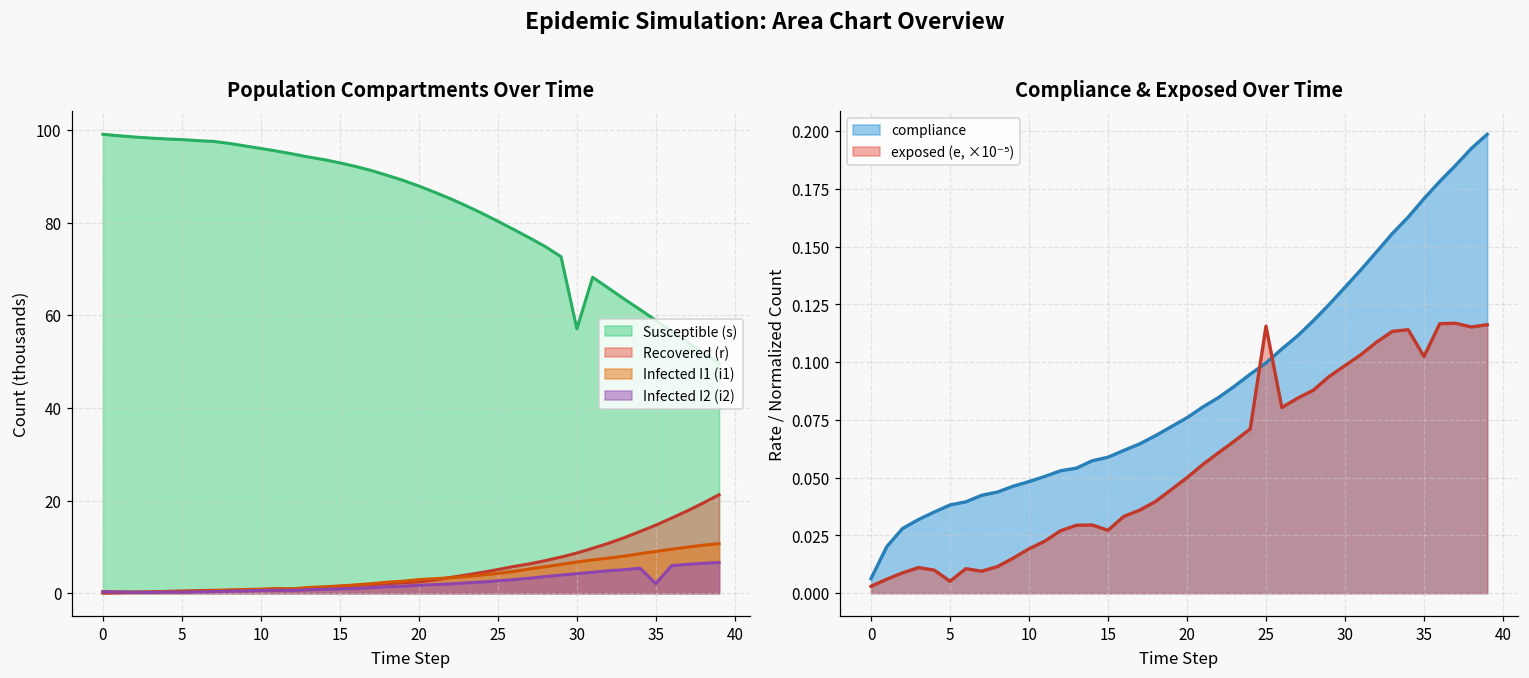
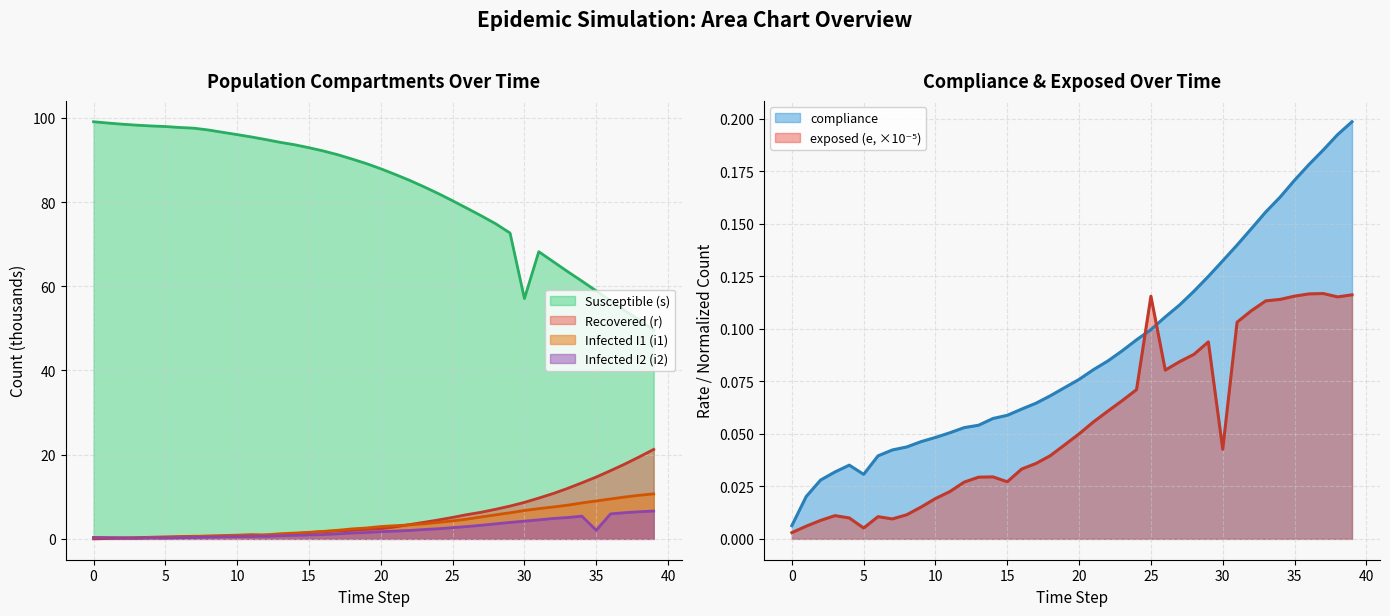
  {
    "Population Compartments Over Time": {
      "Susceptible (s)": {
        "0": 99,
        "5": 98,
        "10": 96,
        "15": 93,
        "20": 88,
        "25": 80,
        "30": 57
      },
      "Infected I2 (i2)": {
        "20": 2,
        "25": 3,
        "30": 4,
        "35": 2
      }
    },
    "Compliance & Exposed Over Time": {
      "compliance": {
        "0": 0.006,
-       "5": 0.038,
+       "5": 0.031,
        "10": 0.048,
        "15": 0.059,
        "20": 0.076,
        "25": 0.100,
        "30": 0.132,
        "35": 0.171
      },
      "exposed (e, ×10⁻⁵)": {
        "0": 0.003,
        "5": 0.005,
        "10": 0.019,
        "15": 0.027,
        "20": 0.050,
        "25": 0.116,
-       "30": 0.099,
-       "35": 0.102
+       "30": 0.043,
+       "35": 0.116
      }
    }
  }
